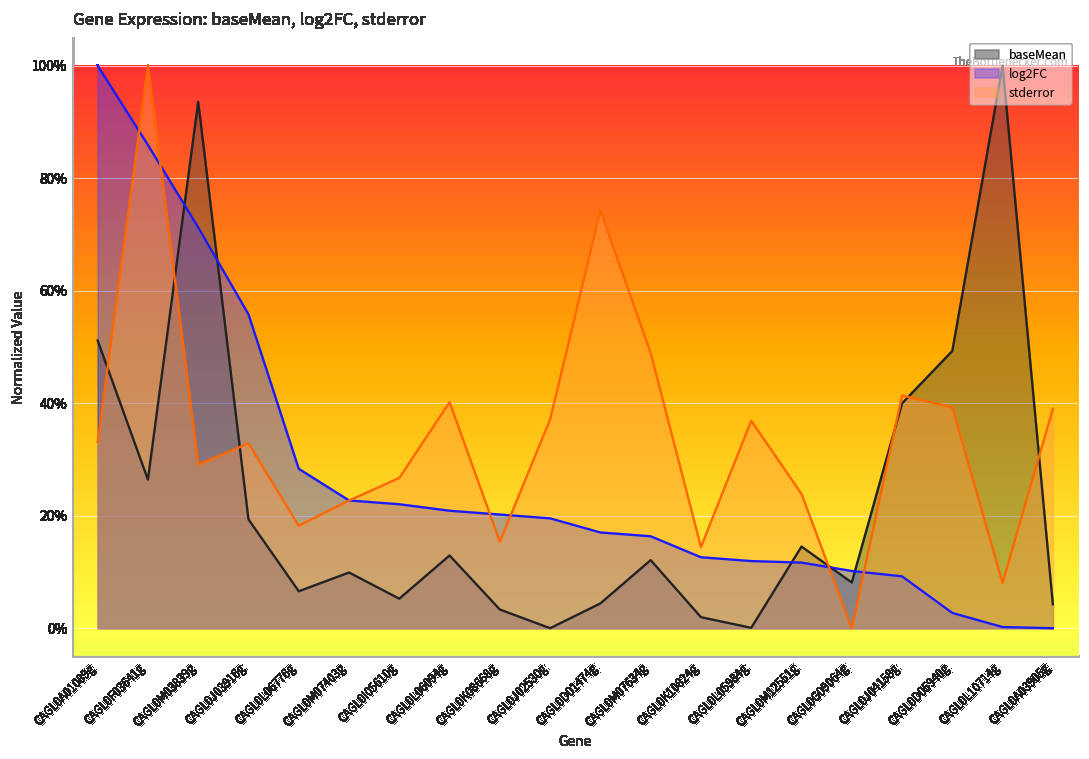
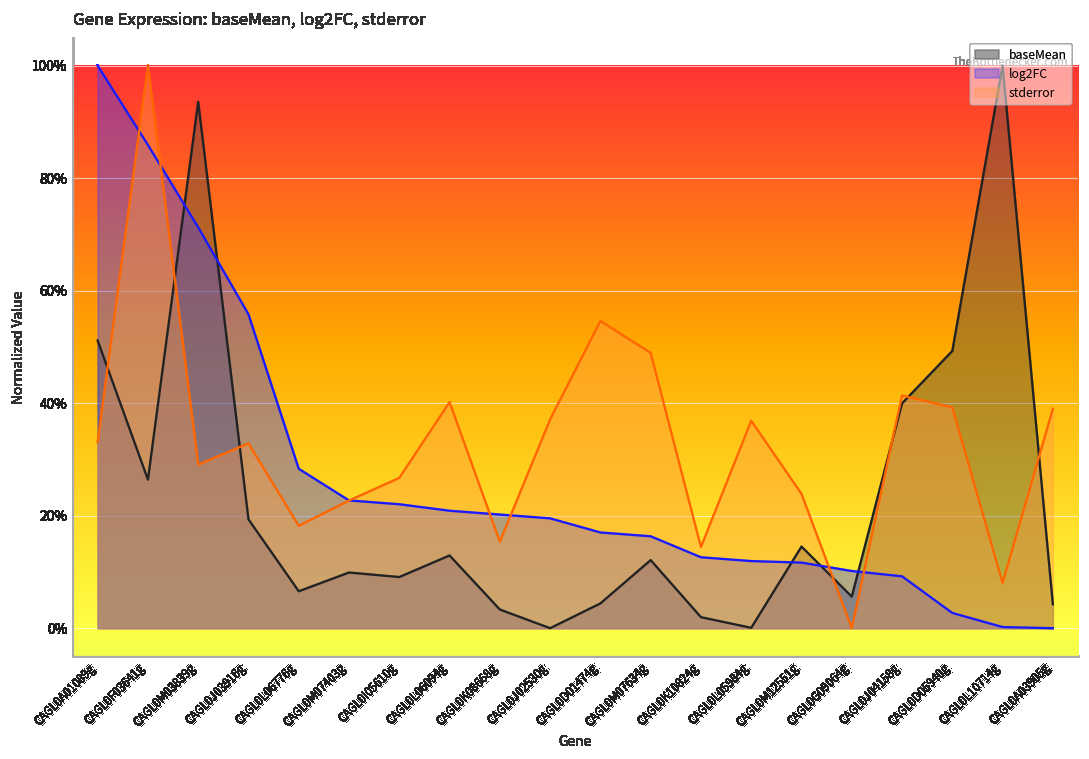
  {
    "baseMean": {
      "CAGL0A01089g": "51%",
      "CAGL0F03641g": "26%",
      "CAGL0M03839g": "94%",
      "CAGL0J03916g": "19%",
      "CAGL0L06776g": "7%",
      "CAGL0M07403g": "10%",
-     "CAGL0I05610g": "5%",
+     "CAGL0I05610g": "9%",
      "CAGL0L06094g": "13%",
      "CAGL0K08668g": "3%",
      "CAGL0J02530g": "0%",
      "CAGL0D01474g": "4%",
      "CAGL0M07634g": "12%",
      "CAGL0K10824g": "2%",
      "CAGL0L05984g": "0%",
      "CAGL0M12551g": "15%",
-     "CAGL0G09064g": "8%",
+     "CAGL0G09064g": "6%",
      "CAGL0J04158g": "40%",
      "CAGL0D05940g": "49%",
      "CAGL0A03905g": "4%"
    },
    "log2FC": {
      "CAGL0A01089g": "100%",
      "CAGL0F03641g": "86%",
      "CAGL0M03839g": "71%",
      "CAGL0J03916g": "56%",
      "CAGL0L06776g": "28%",
      "CAGL0I05610g": "22%",
      "CAGL0L06094g": "21%",
      "CAGL0K08668g": "20%",
      "CAGL0J02530g": "20%",
      "CAGL0D01474g": "17%",
      "CAGL0M07634g": "16%",
      "CAGL0K10824g": "13%",
      "CAGL0L05984g": "12%",
      "CAGL0M12551g": "12%",
      "CAGL0G09064g": "10%",
      "CAGL0J04158g": "9%",
      "CAGL0D05940g": "3%",
      "CAGL0L10714g": "0%",
      "CAGL0A03905g": "0%"
    },
    "stderror": {
      "CAGL0A01089g": "33%",
      "CAGL0F03641g": "100%",
      "CAGL0M03839g": "29%",
      "CAGL0J03916g": "33%",
      "CAGL0L06776g": "18%",
      "CAGL0I05610g": "27%",
      "CAGL0L06094g": "40%",
      "CAGL0K08668g": "15%",
      "CAGL0J02530g": "37%",
-     "CAGL0D01474g": "74%",
+     "CAGL0D01474g": "55%",
      "CAGL0M07634g": "49%",
      "CAGL0K10824g": "14%",
      "CAGL0L05984g": "37%",
      "CAGL0M12551g": "24%",
      "CAGL0G09064g": "0%",
      "CAGL0J04158g": "41%",
      "CAGL0D05940g": "39%",
      "CAGL0L10714g": "8%",
      "CAGL0A03905g": "39%"
    }
  }
